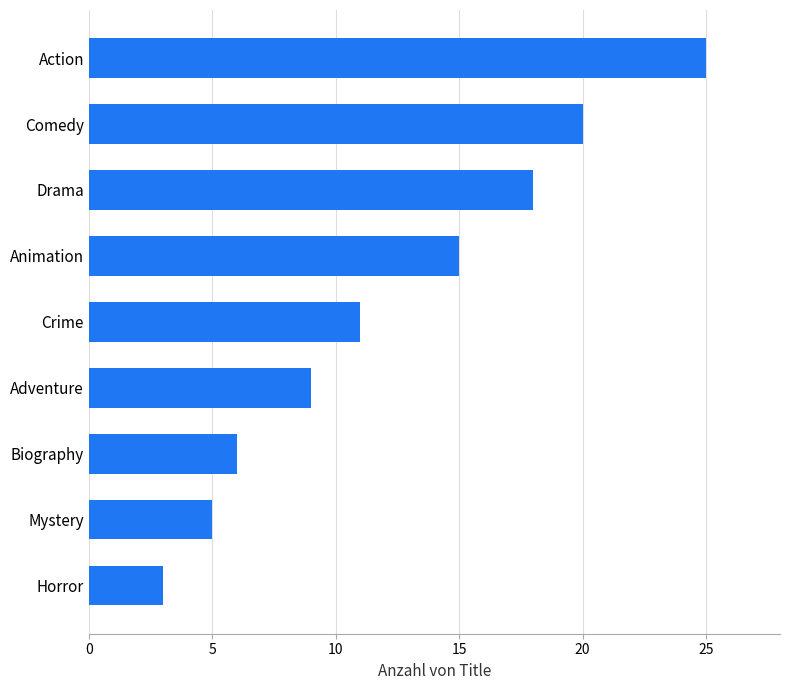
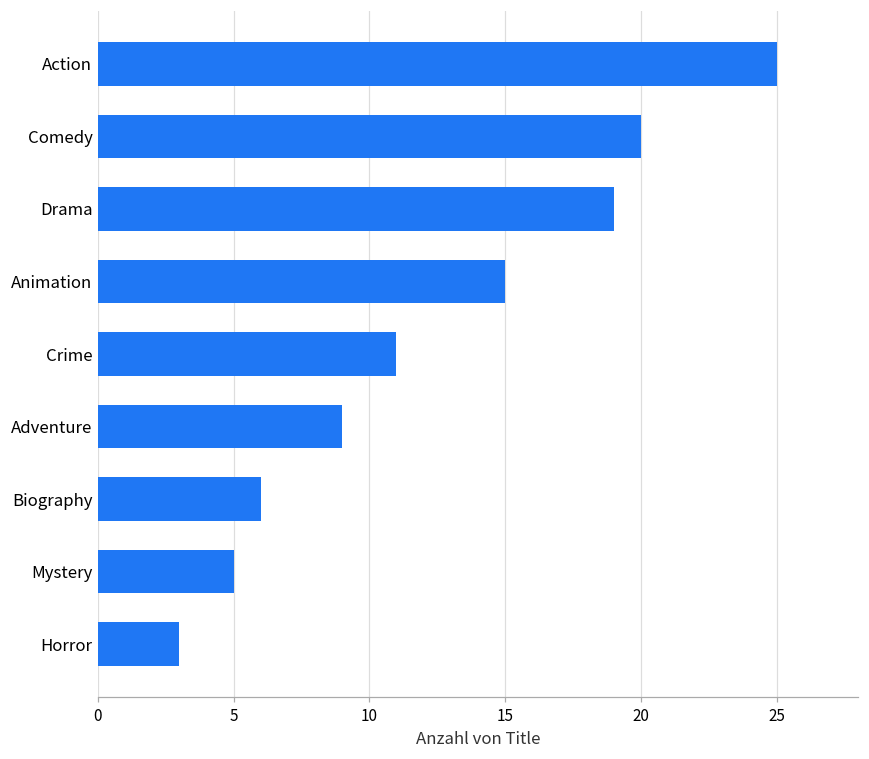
  {
    "Action": 25,
    "Comedy": 20,
-   "Drama": 18,
+   "Drama": 19,
    "Animation": 15,
    "Crime": 11,
    "Adventure": 9,
    "Biography": 6,
    "Mystery": 5,
    "Horror": 3
  }
